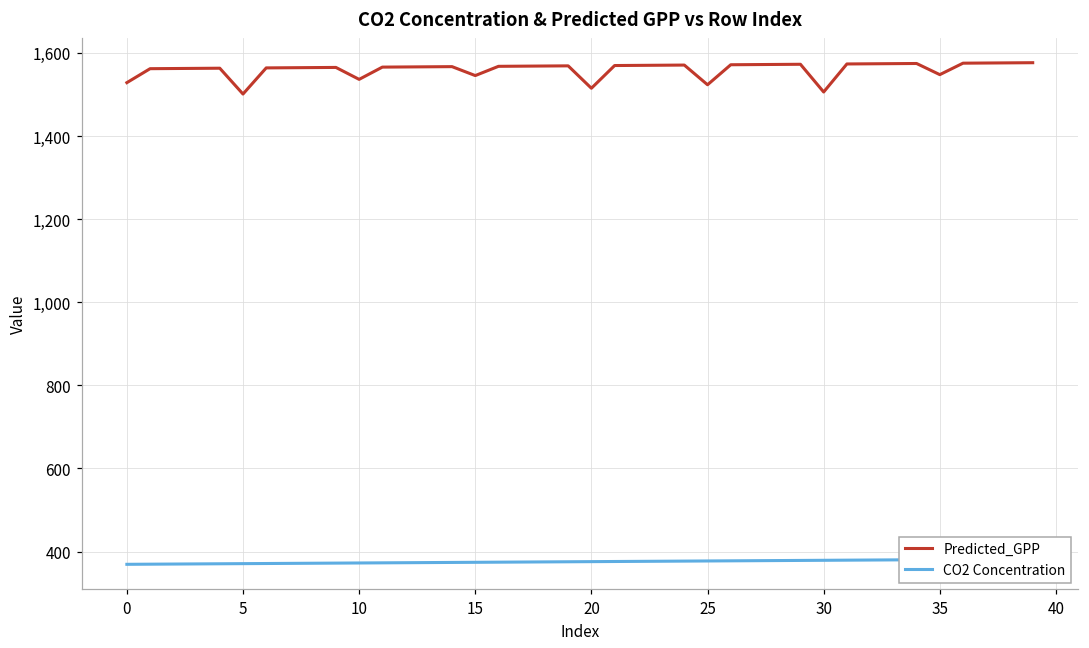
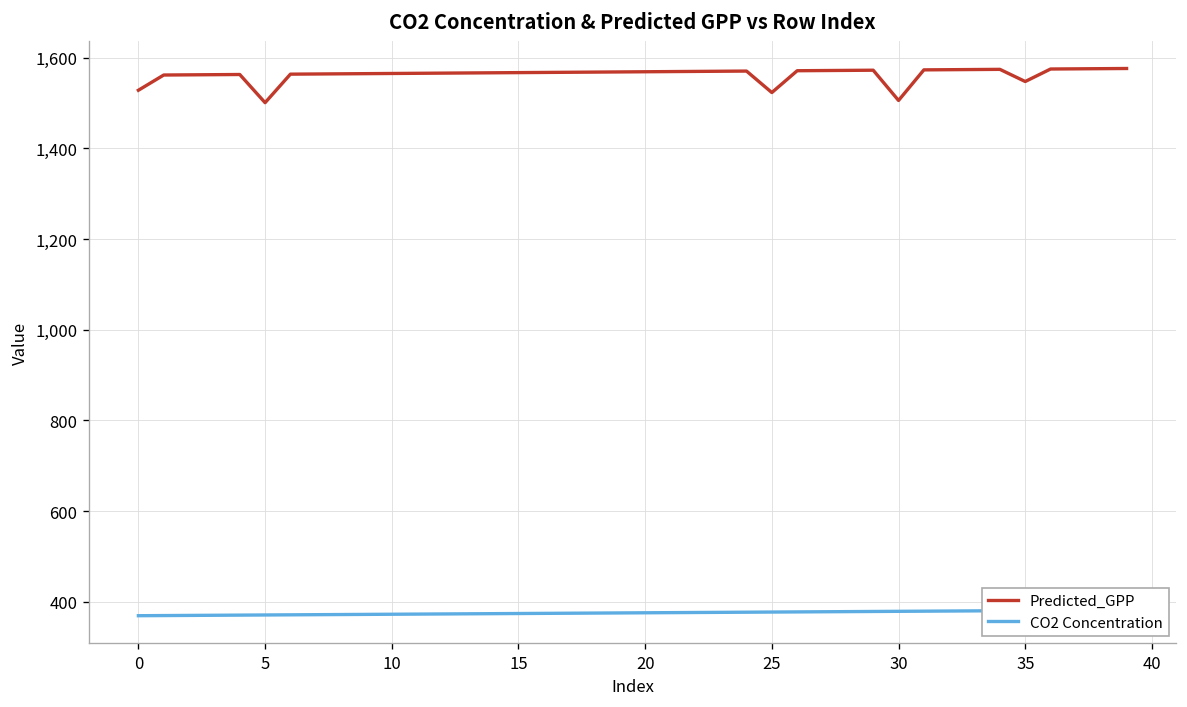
  {
    "Predicted_GPP": {
      "0": "1,530",
      "5": "1,500",
-     "10": "1,540",
-     "15": "1,550",
-     "20": "1,510",
+     "10": "1,570",
+     "15": "1,570",
+     "20": "1,570",
      "25": "1,520",
      "30": "1,510",
      "35": "1,550"
    },
    "CO2 Concentration": {
      "0": "370",
      "5": "370",
      "10": "370",
      "15": "370",
      "20": "380",
      "25": "380",
      "30": "380"
    }
  }
